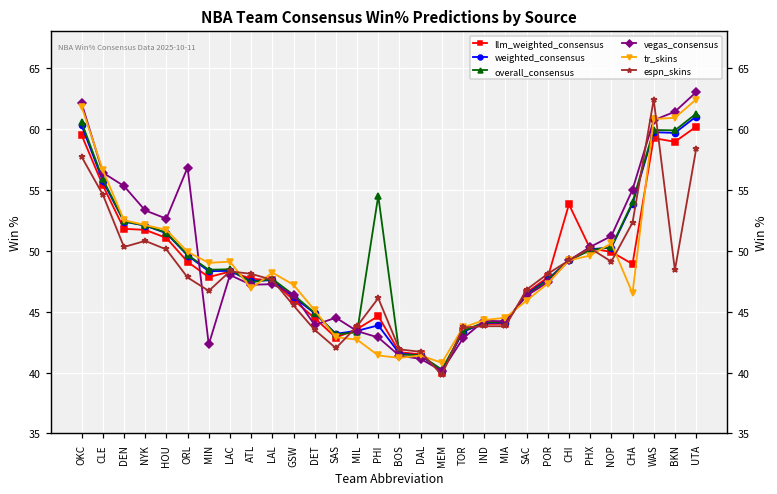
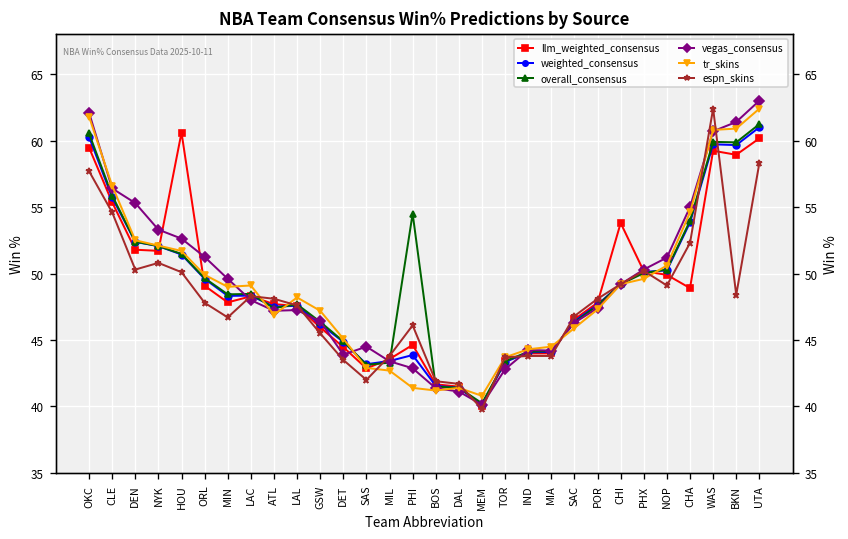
  {
    "llm_weighted_consensus": {
      "OKC": 59.5,
      "CLE": 55.4,
      "DEN": 51.8,
      "NYK": 51.7,
-     "HOU": 51.0,
+     "HOU": 60.6,
      "ORL": 49.1,
      "MIN": 47.8,
      "GSW": 45.9,
      "DET": 44.5,
      "PHI": 44.6,
      "CHI": 53.8,
      "NOP": 49.9,
      "CHA": 48.9,
      "WAS": 59.2,
      "BKN": 58.9,
      "UTA": 60.2
    },
    "weighted_consensus": {
      "OKC": 60.3,
      "PHI": 43.9,
      "UTA": 61.0
    },
    "overall_consensus": {
      "OKC": 60.5,
      "PHI": 54.5,
      "UTA": 61.2
    },
    "vegas_consensus": {
      "OKC": 62.1,
      "DEN": 55.3,
      "NYK": 53.3,
      "HOU": 52.6,
-     "ORL": 56.8,
-     "MIN": 42.3,
+     "ORL": 51.3,
+     "MIN": 49.6,
      "LAC": 48.0,
      "LAL": 47.3,
      "DET": 43.9,
      "SAS": 44.5,
      "PHI": 42.9,
      "DAL": 41.1,
      "TOR": 42.8,
      "NOP": 51.2,
      "CHA": 55.0,
      "BKN": 61.4,
      "UTA": 63.0
    },
    "tr_skins": {
      "OKC": 61.8,
      "ORL": 49.9,
      "MIN": 49.0,
      "LAC": 49.1,
      "ATL": 46.9,
      "LAL": 48.2,
      "GSW": 47.2,
      "MIL": 42.7,
      "PHI": 41.4,
      "MEM": 40.8,
      "MIA": 44.5,
      "SAC": 45.9,
      "PHX": 49.6,
      "NOP": 50.6,
-     "CHA": 46.5,
+     "CHA": 54.6,
      "BKN": 60.9,
      "UTA": 62.4
    },
    "espn_skins": {
      "OKC": 57.7,
      "CLE": 54.6,
      "DEN": 50.3,
      "NYK": 50.8,
      "HOU": 50.1,
      "ORL": 47.8,
      "MIN": 46.7,
      "ATL": 48.1,
      "GSW": 45.5,
      "DET": 43.5,
      "SAS": 42.0,
      "MIL": 43.8,
      "PHI": 46.1,
      "BOS": 41.9,
      "SAC": 46.8,
      "POR": 48.1,
      "NOP": 49.1,
      "CHA": 52.3,
      "WAS": 62.4,
      "BKN": 48.4,
      "UTA": 58.3
    }
  }
